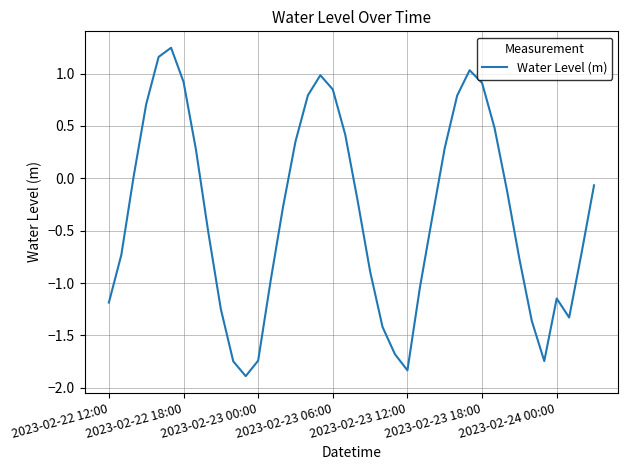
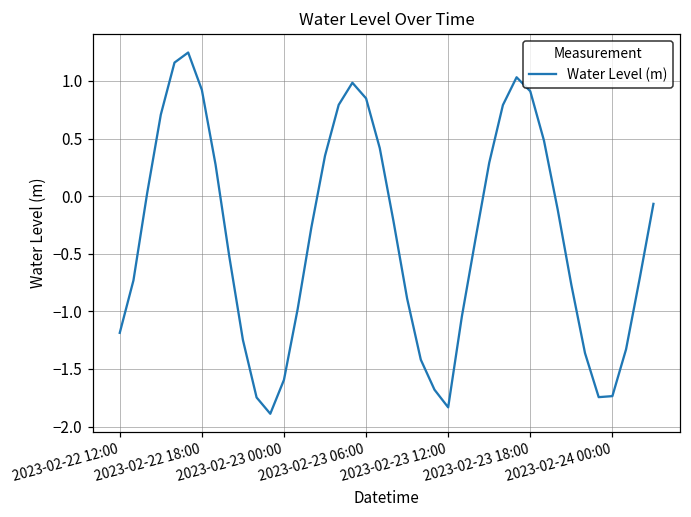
  {
    "2023-02-22 12:00": -1.19,
    "2023-02-22 18:00": 0.92,
-   "2023-02-23 00:00": -1.74,
+   "2023-02-23 00:00": -1.59,
    "2023-02-23 06:00": 0.85,
    "2023-02-23 12:00": -1.83,
    "2023-02-23 18:00": 0.91,
-   "2023-02-24 00:00": -1.15
+   "2023-02-24 00:00": -1.74
  }
